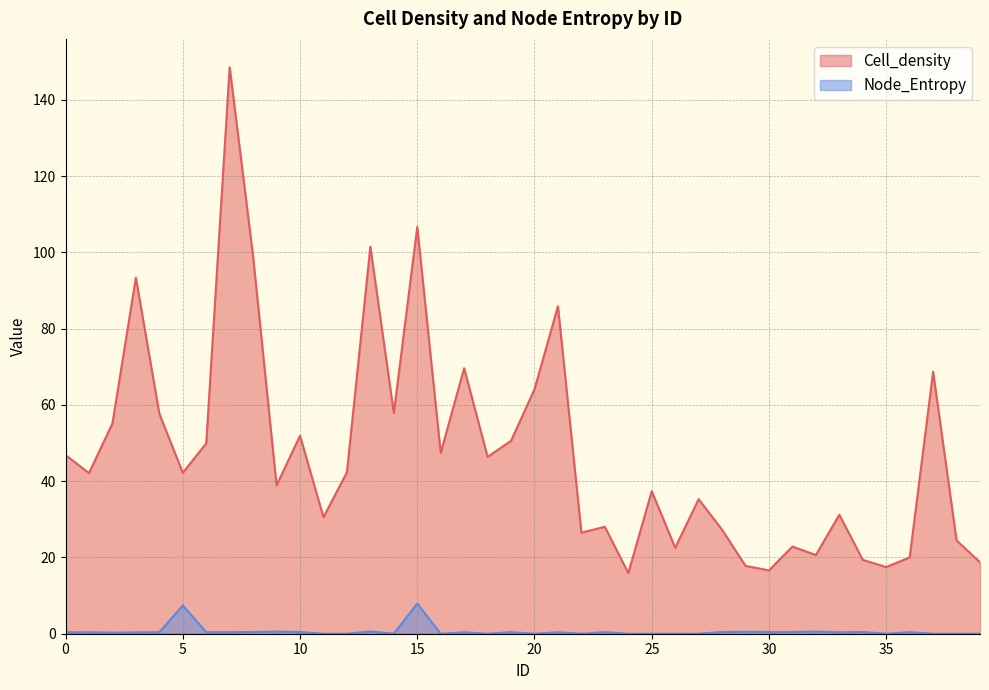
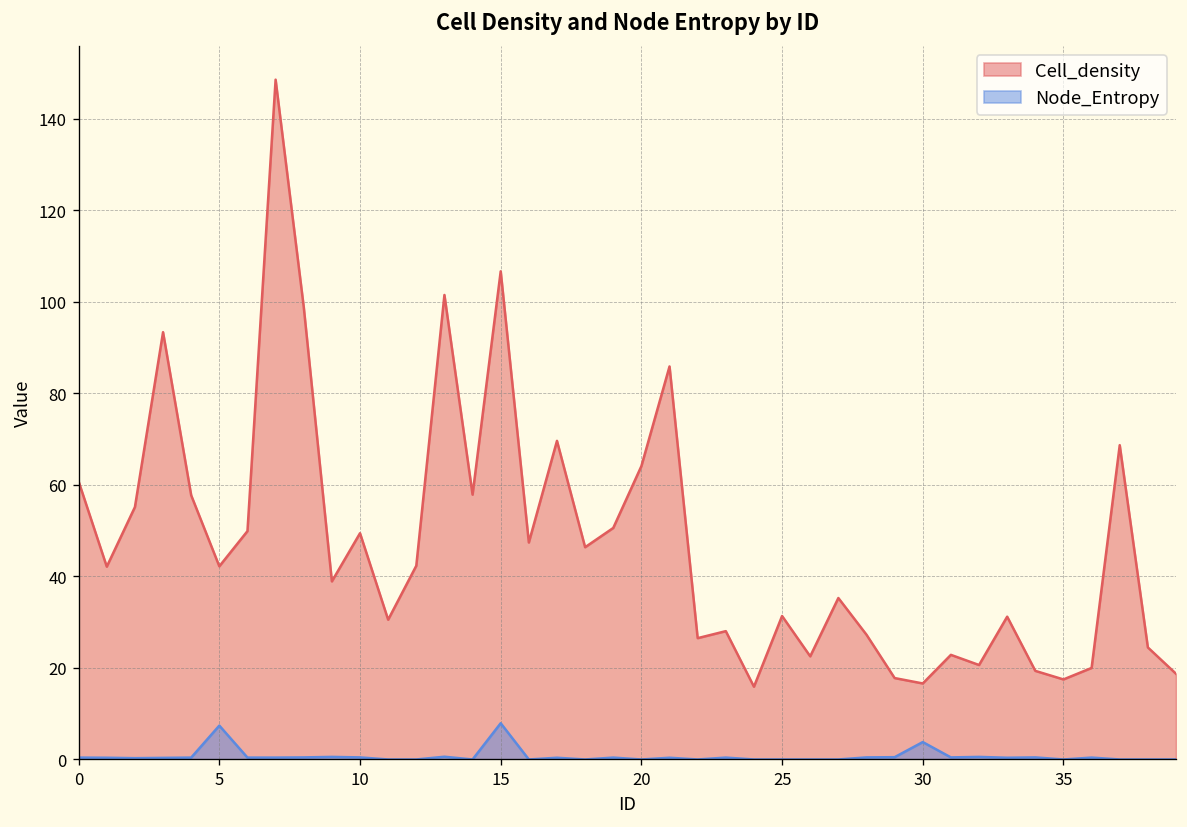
  {
    "Cell_density": {
-     "0": 47,
+     "0": 61,
      "5": 42,
-     "10": 52,
+     "10": 49,
      "15": 107,
      "20": 64,
-     "25": 37,
+     "25": 31,
      "30": 17,
      "35": 17
    },
    "Node_Entropy": {
      "0": 0,
      "5": 7,
      "10": 0,
      "15": 8,
      "20": 0,
      "25": 0,
-     "30": 0,
+     "30": 4,
      "35": 0
    }
  }
